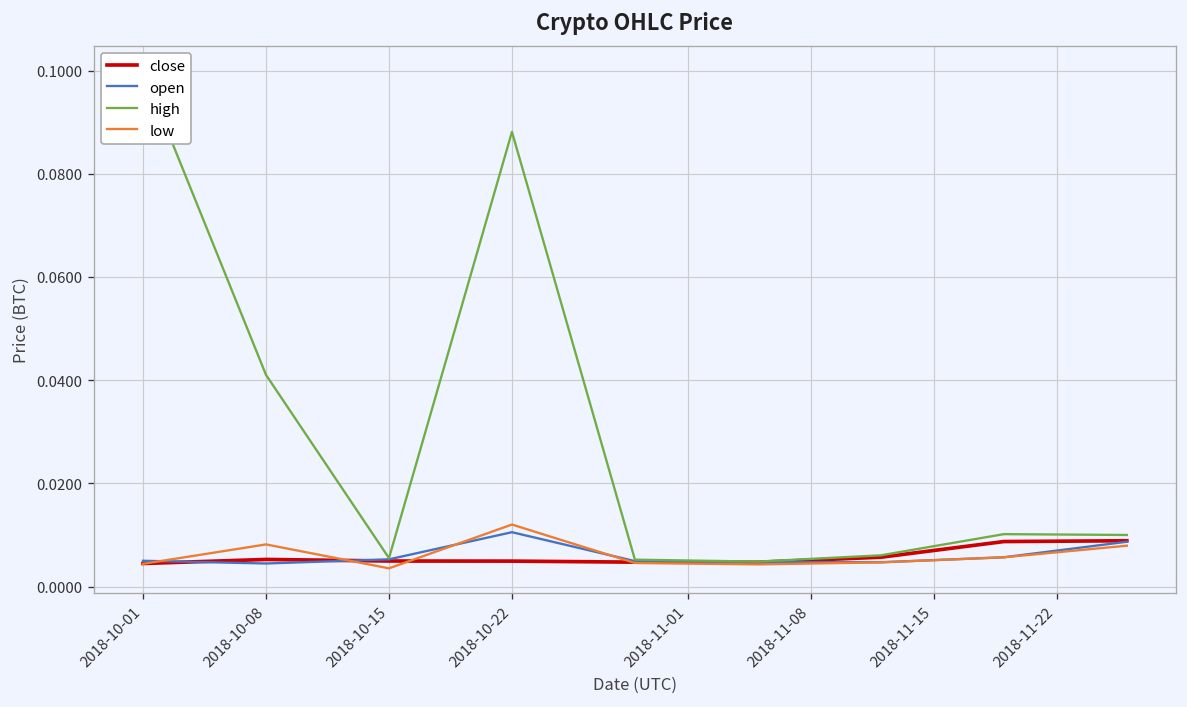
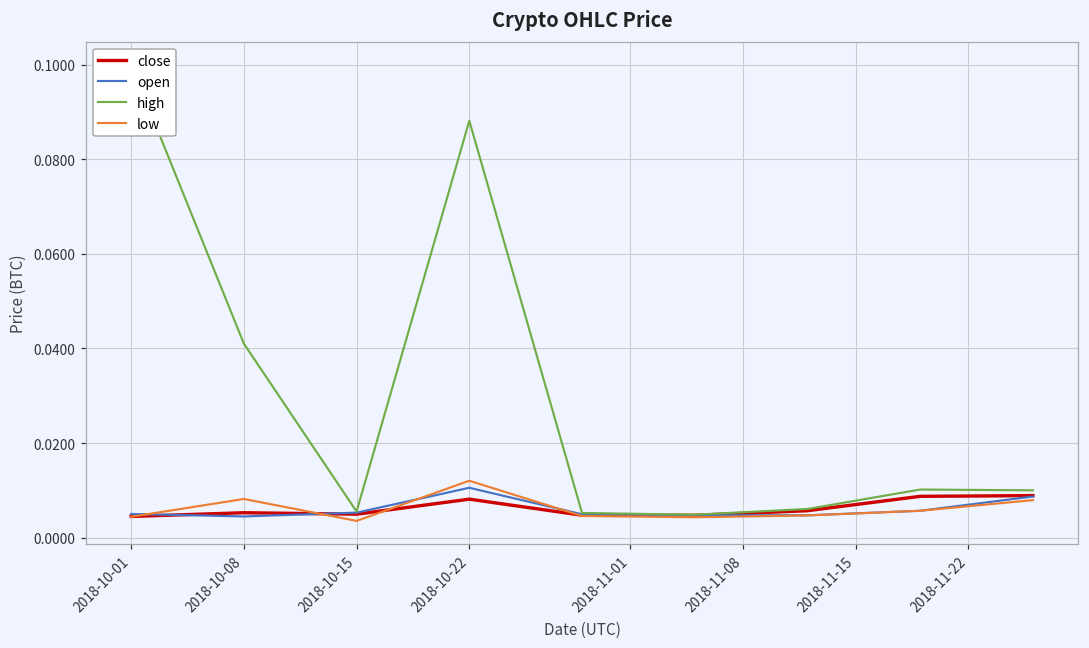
  {
    "close": {
      "2018-10-08": 0.005,
-     "2018-10-22": 0.005
+     "2018-10-22": 0.008
    },
    "open": {
      "2018-10-08": 0.004,
      "2018-10-22": 0.011
    },
    "high": {
      "2018-10-08": 0.041,
      "2018-10-22": 0.088
    },
    "low": {
      "2018-10-08": 0.008,
      "2018-10-15": 0.004,
      "2018-10-22": 0.012
    }
  }
